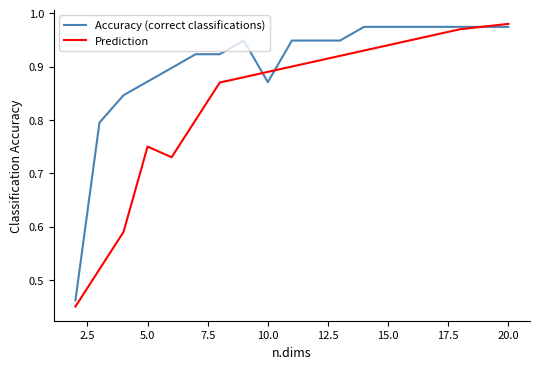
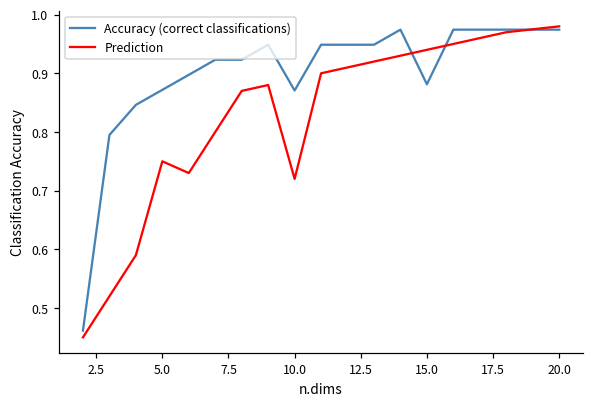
  {
    "Accuracy (correct classifications)": {
      "5.0": 0.87,
      "10.0": 0.87,
-     "15.0": 0.97,
+     "15.0": 0.88,
      "20.0": 0.97
    },
    "Prediction": {
      "5.0": 0.75,
-     "10.0": 0.89,
+     "10.0": 0.72,
      "15.0": 0.94,
      "20.0": 0.98
    }
  }
